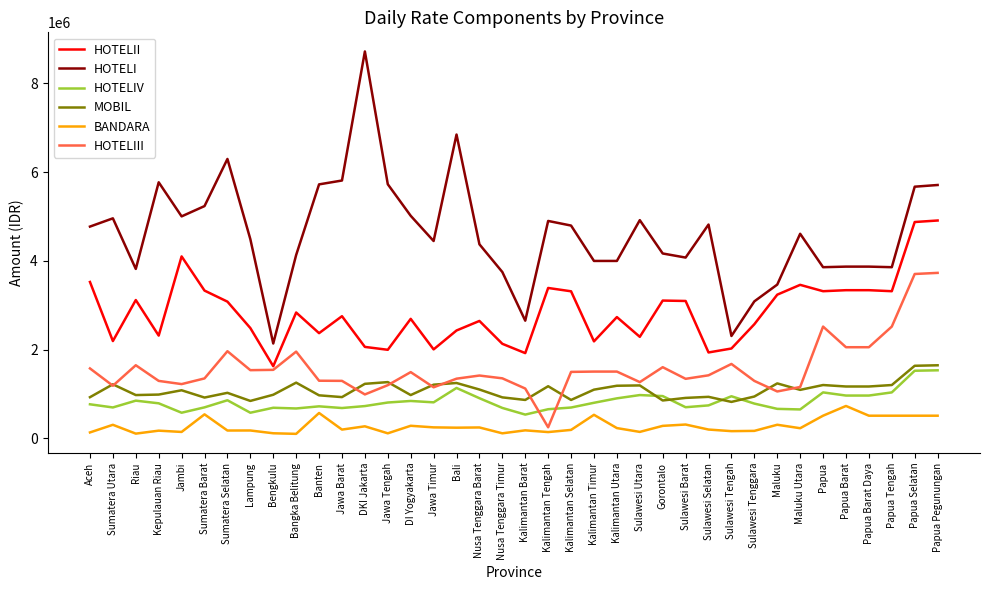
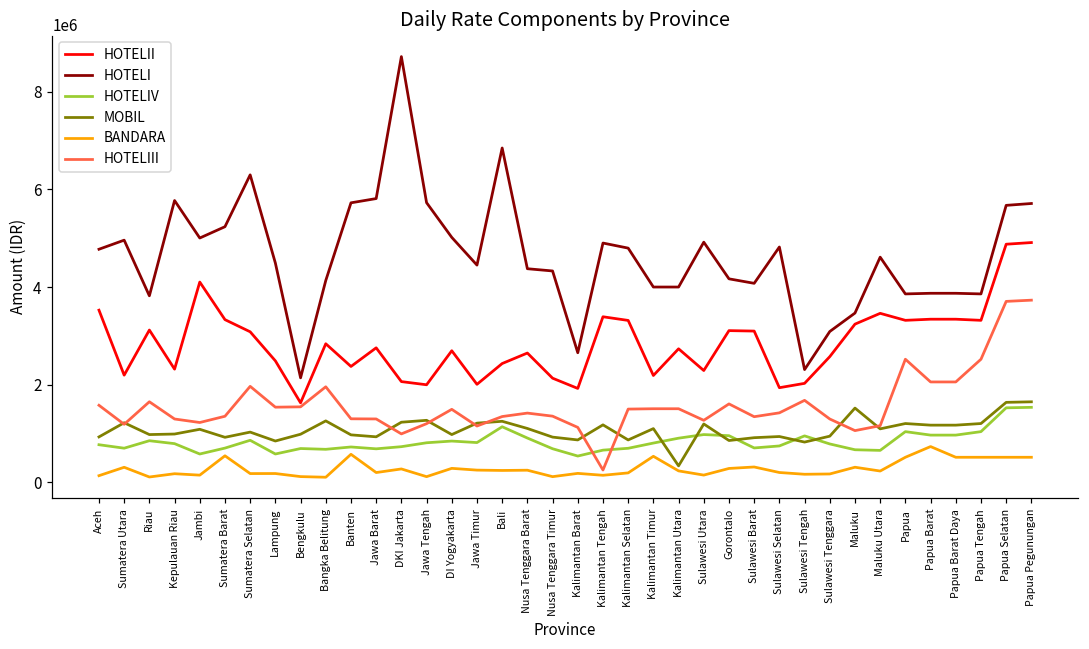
  {
    "HOTELI": {
      "Aceh": 4800000,
      "Sumatera Utara": 5000000,
      "Riau": 3800000,
      "Kepulauan Riau": 5800000,
      "Jambi": 5000000,
      "Sumatera Barat": 5200000,
      "Sumatera Selatan": 6300000,
      "Lampung": 4500000,
      "Bengkulu": 2100000,
      "Bangka Belitung": 4100000,
      "Banten": 5700000,
      "Jawa Barat": 5800000,
      "DKI Jakarta": 8700000,
      "Jawa Tengah": 5700000,
      "DI Yogyakarta": 5000000,
      "Jawa Timur": 4400000,
      "Bali": 6800000,
      "Nusa Tenggara Barat": 4400000,
-     "Nusa Tenggara Timur": 3800000,
+     "Nusa Tenggara Timur": 4300000,
      "Kalimantan Barat": 2700000,
      "Kalimantan Tengah": 4900000,
      "Kalimantan Selatan": 4800000,
      "Kalimantan Timur": 4000000,
      "Kalimantan Utara": 4000000,
      "Sulawesi Utara": 4900000,
      "Gorontalo": 4200000,
      "Sulawesi Barat": 4100000,
      "Sulawesi Selatan": 4800000,
      "Sulawesi Tengah": 2300000,
      "Sulawesi Tenggara": 3100000,
      "Maluku": 3500000,
      "Maluku Utara": 4600000,
      "Papua": 3900000,
      "Papua Barat": 3900000,
      "Papua Barat Daya": 3900000,
      "Papua Tengah": 3900000,
      "Papua Selatan": 5700000,
      "Papua Pegunungan": 5700000
    },
    "MOBIL": {
      "Aceh": 900000,
      "Riau": 1000000,
      "Kepulauan Riau": 1000000,
      "Jambi": 1100000,
      "Sumatera Barat": 900000,
      "Sumatera Selatan": 1000000,
      "Lampung": 800000,
      "Bengkulu": 1000000,
      "Bangka Belitung": 1300000,
      "Banten": 1000000,
      "Jawa Barat": 900000,
      "DKI Jakarta": 1200000,
      "Jawa Tengah": 1300000,
      "DI Yogyakarta": 1000000,
      "Jawa Timur": 1200000,
      "Bali": 1300000,
      "Nusa Tenggara Barat": 1100000,
      "Nusa Tenggara Timur": 900000,
      "Kalimantan Barat": 900000,
      "Kalimantan Tengah": 1200000,
      "Kalimantan Selatan": 900000,
      "Kalimantan Timur": 1100000,
-     "Kalimantan Utara": 1200000,
+     "Kalimantan Utara": 300000,
      "Sulawesi Utara": 1200000,
      "Gorontalo": 900000,
      "Sulawesi Barat": 900000,
      "Sulawesi Selatan": 900000,
      "Sulawesi Tengah": 800000,
      "Sulawesi Tenggara": 900000,
-     "Maluku": 1200000,
+     "Maluku": 1500000,
      "Maluku Utara": 1100000,
      "Papua": 1200000,
      "Papua Barat": 1200000,
      "Papua Barat Daya": 1200000,
      "Papua Tengah": 1200000,
      "Papua Selatan": 1600000,
      "Papua Pegunungan": 1600000
    }
  }
